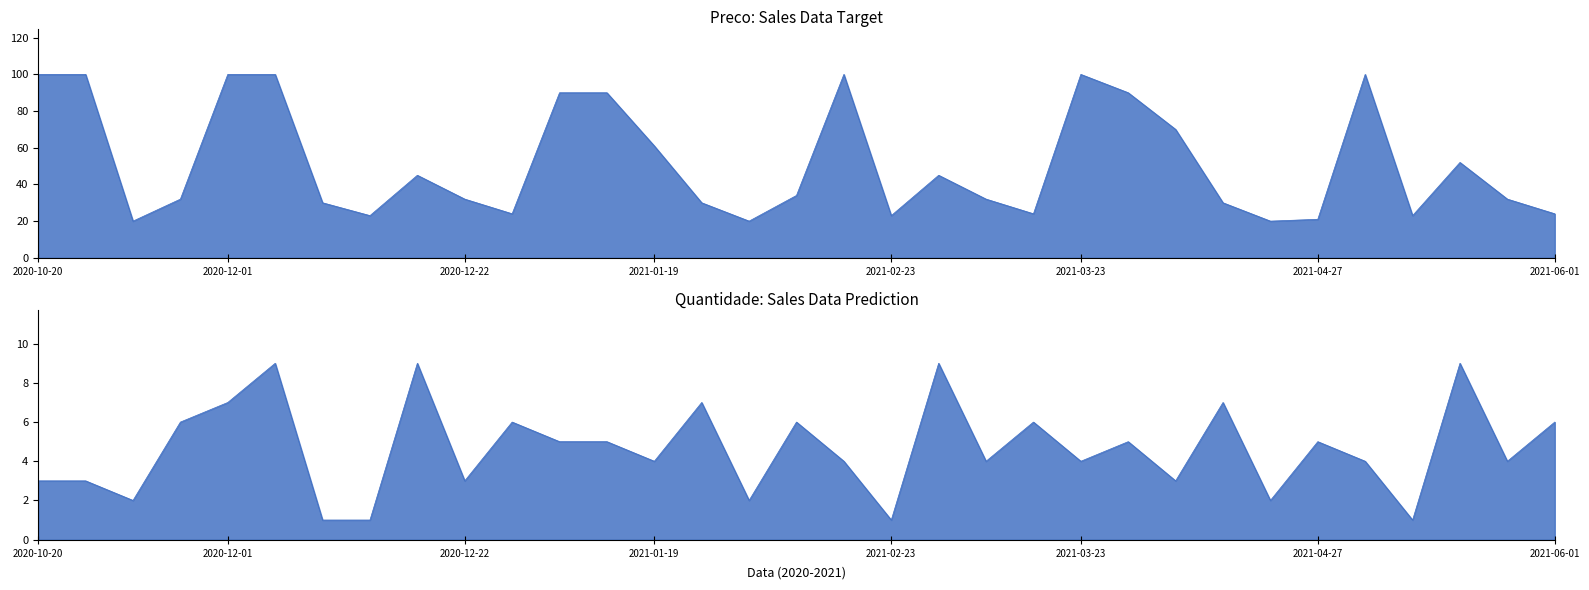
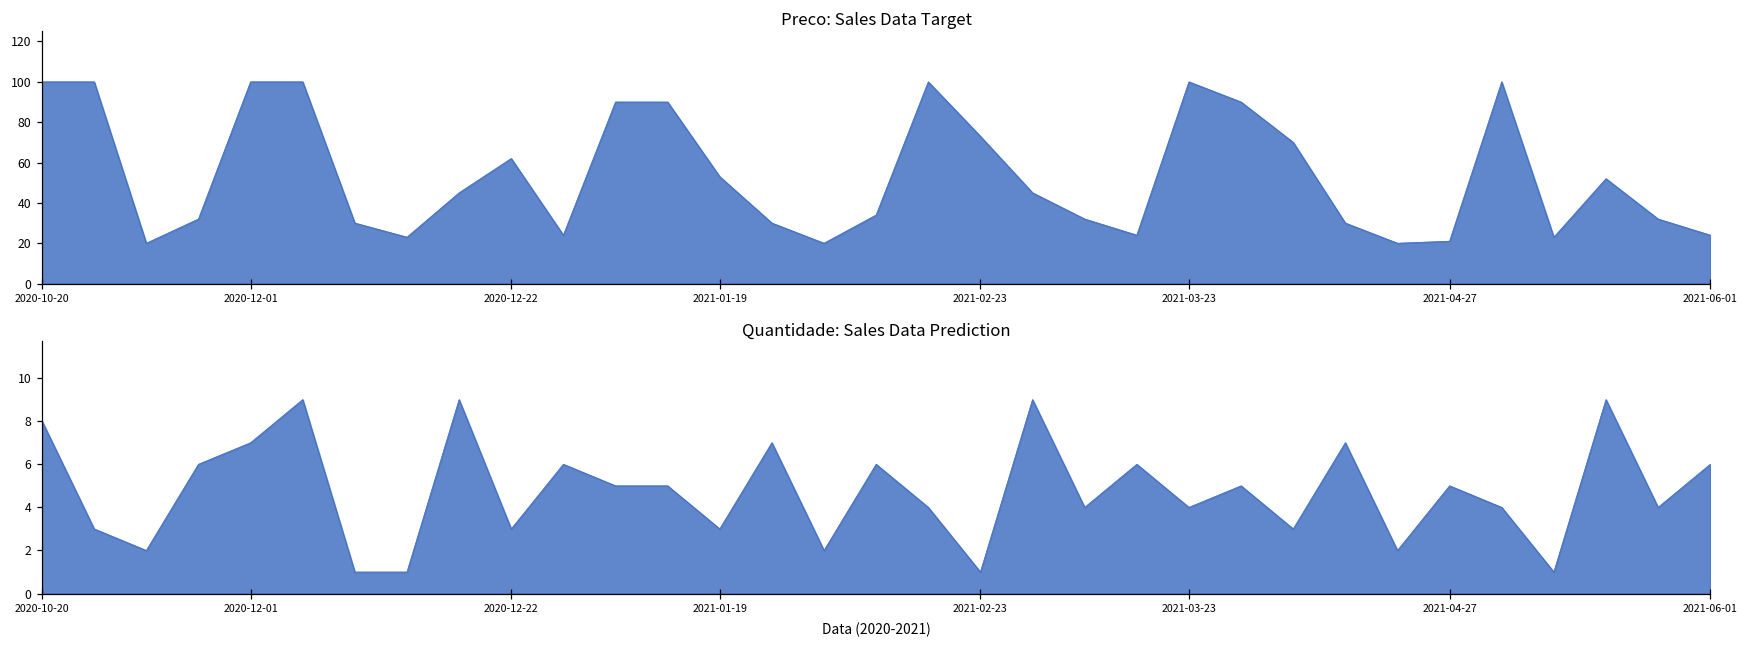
  {
    "Preco: Sales Data Target": {
      "2020-10-20": 100,
      "2020-12-01": 100,
-     "2020-12-22": 32,
-     "2021-01-19": 61,
-     "2021-02-23": 23,
+     "2020-12-22": 62,
+     "2021-01-19": 53,
+     "2021-02-23": 73,
      "2021-03-23": 100,
      "2021-04-27": 21,
      "2021-06-01": 24
    },
    "Quantidade: Sales Data Prediction": {
-     "2020-10-20": 3,
+     "2020-10-20": 8,
      "2020-12-01": 7,
      "2020-12-22": 3,
-     "2021-01-19": 4,
+     "2021-01-19": 3,
      "2021-02-23": 1,
      "2021-03-23": 4,
      "2021-04-27": 5,
      "2021-06-01": 6
    }
  }
